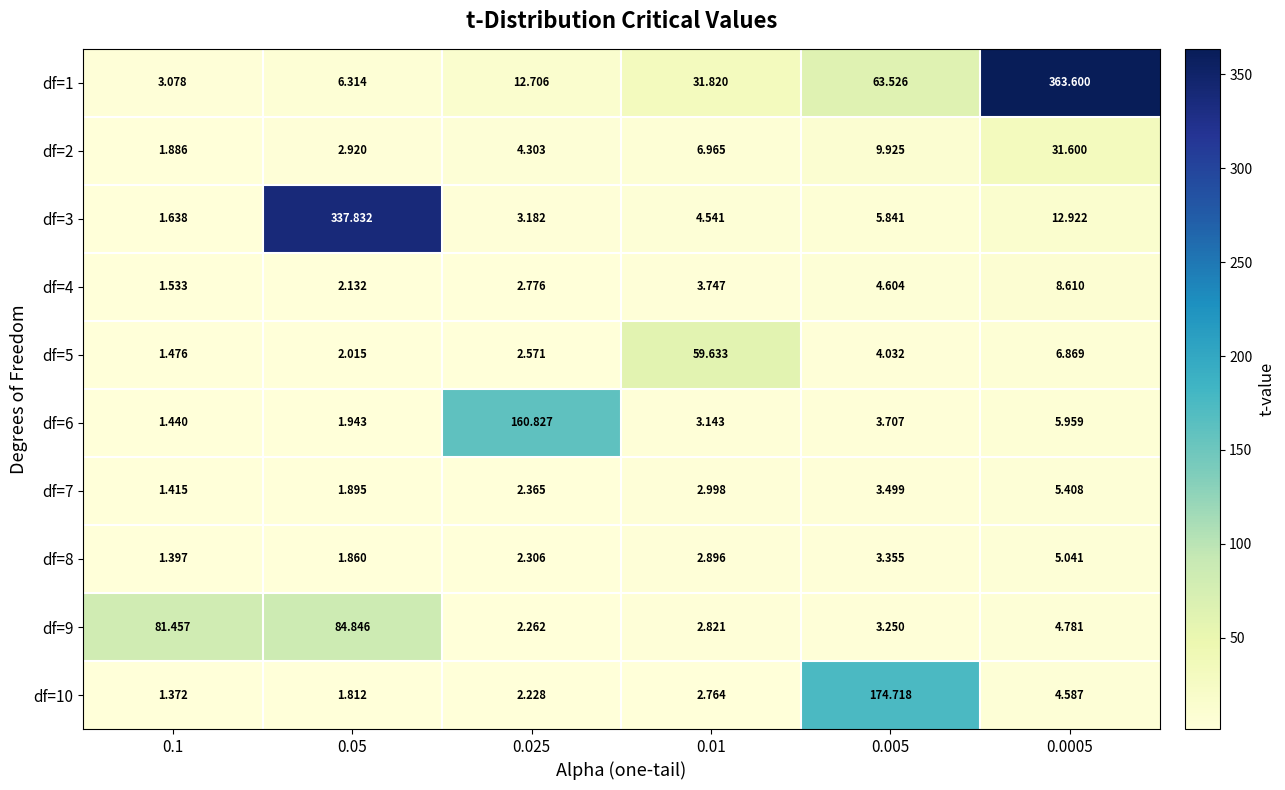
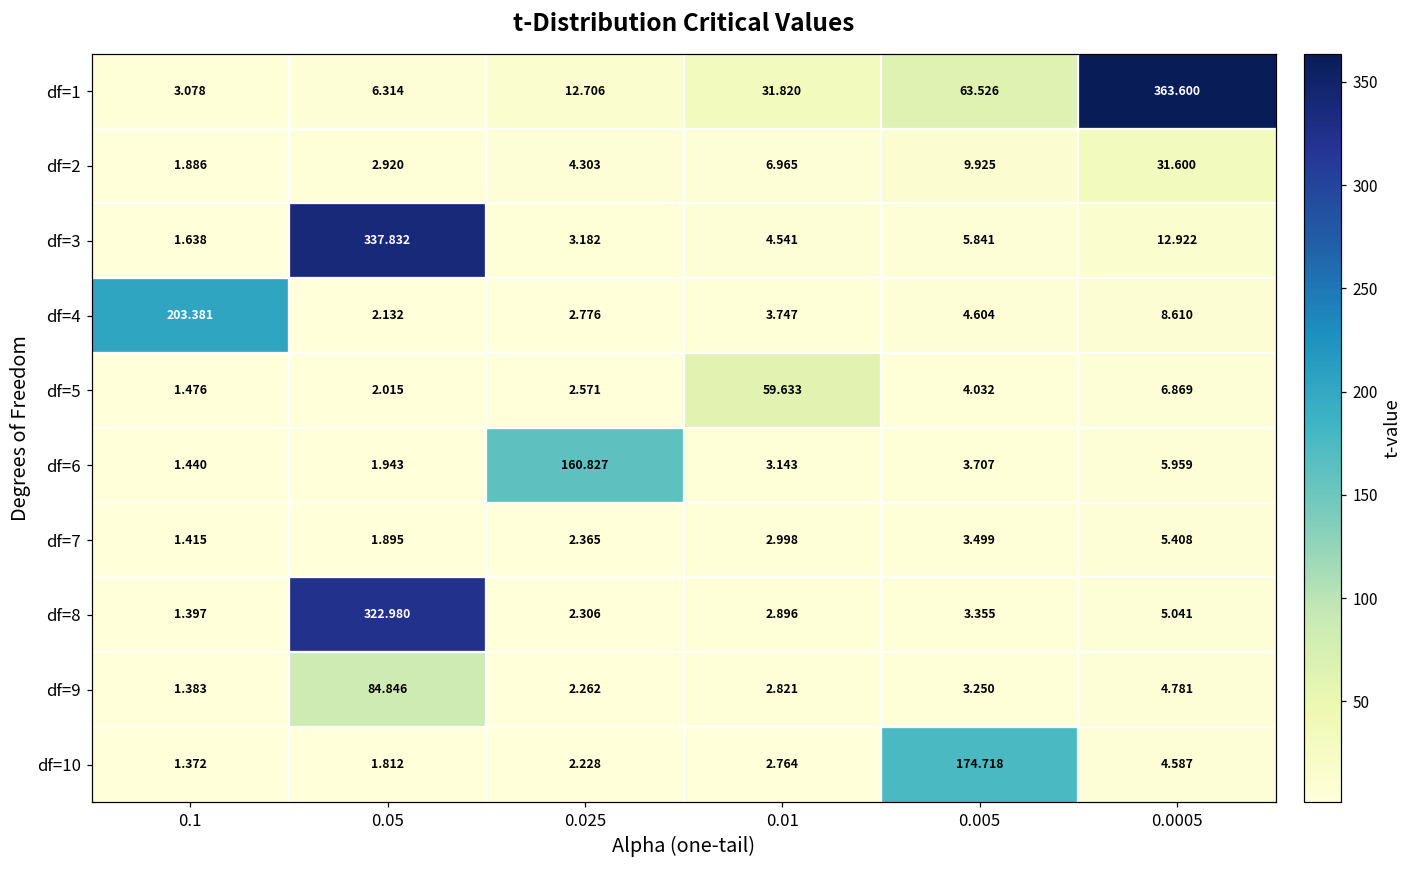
  {
    "df=1": {
      "0.1": 3.078,
      "0.05": 6.314,
      "0.025": 12.706,
      "0.01": 31.820,
      "0.005": 63.526,
      "0.0005": 363.600
    },
    "df=2": {
      "0.1": 1.886,
      "0.05": 2.920,
      "0.025": 4.303,
      "0.01": 6.965,
      "0.005": 9.925,
      "0.0005": 31.600
    },
    "df=3": {
      "0.1": 1.638,
      "0.05": 337.832,
      "0.025": 3.182,
      "0.01": 4.541,
      "0.005": 5.841,
      "0.0005": 12.922
    },
    "df=4": {
-     "0.1": 1.533,
+     "0.1": 203.381,
      "0.05": 2.132,
      "0.025": 2.776,
      "0.01": 3.747,
      "0.005": 4.604,
      "0.0005": 8.610
    },
    "df=5": {
      "0.1": 1.476,
      "0.05": 2.015,
      "0.025": 2.571,
      "0.01": 59.633,
      "0.005": 4.032,
      "0.0005": 6.869
    },
    "df=6": {
      "0.1": 1.440,
      "0.05": 1.943,
      "0.025": 160.827,
      "0.01": 3.143,
      "0.005": 3.707,
      "0.0005": 5.959
    },
    "df=7": {
      "0.1": 1.415,
      "0.05": 1.895,
      "0.025": 2.365,
      "0.01": 2.998,
      "0.005": 3.499,
      "0.0005": 5.408
    },
    "df=8": {
      "0.1": 1.397,
-     "0.05": 1.860,
+     "0.05": 322.980,
      "0.025": 2.306,
      "0.01": 2.896,
      "0.005": 3.355,
      "0.0005": 5.041
    },
    "df=9": {
-     "0.1": 81.457,
+     "0.1": 1.383,
      "0.05": 84.846,
      "0.025": 2.262,
      "0.01": 2.821,
      "0.005": 3.250,
      "0.0005": 4.781
    },
    "df=10": {
      "0.1": 1.372,
      "0.05": 1.812,
      "0.025": 2.228,
      "0.01": 2.764,
      "0.005": 174.718,
      "0.0005": 4.587
    }
  }
